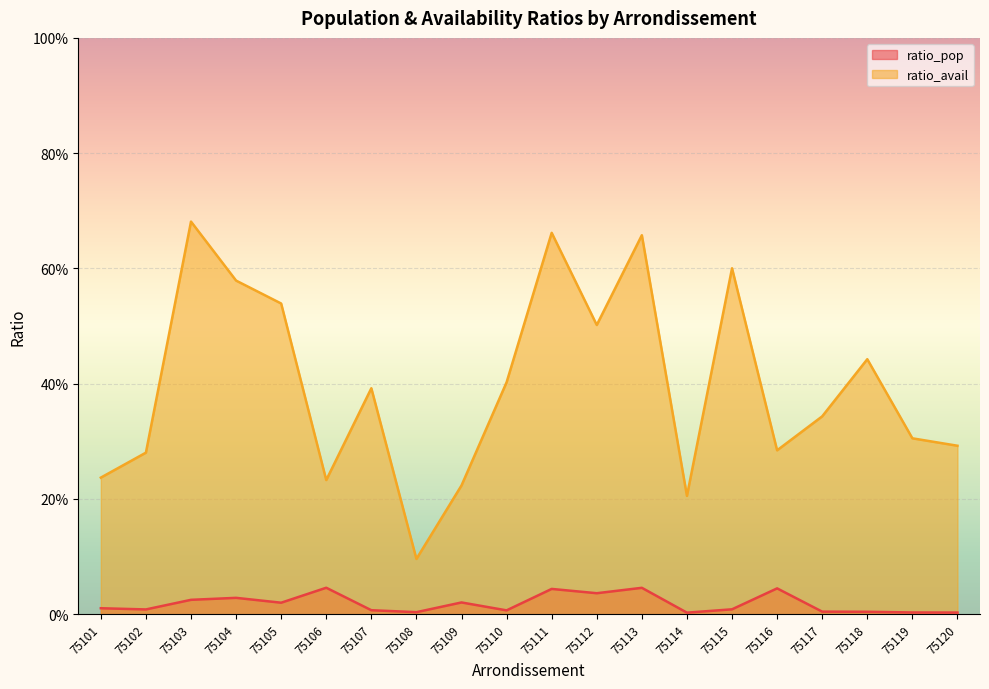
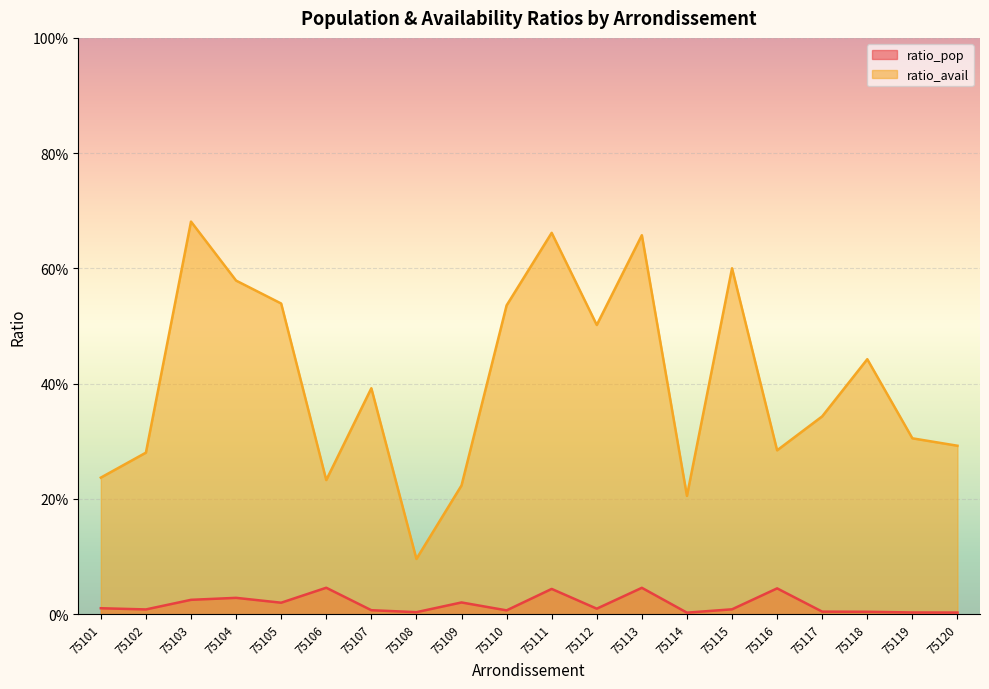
  {
    "ratio_pop": {
      "75101": "1%",
      "75102": "1%",
      "75103": "2%",
      "75104": "3%",
      "75105": "2%",
      "75106": "5%",
      "75107": "1%",
      "75108": "0%",
      "75109": "2%",
      "75110": "1%",
      "75111": "4%",
-     "75112": "4%",
+     "75112": "1%",
      "75113": "5%",
      "75114": "0%",
      "75115": "1%",
      "75116": "4%",
      "75117": "0%",
      "75118": "0%",
      "75119": "0%",
      "75120": "0%"
    },
    "ratio_avail": {
      "75101": "24%",
      "75102": "28%",
      "75103": "68%",
      "75104": "58%",
      "75105": "54%",
      "75106": "23%",
      "75107": "39%",
      "75108": "10%",
      "75109": "22%",
-     "75110": "40%",
+     "75110": "54%",
      "75111": "66%",
      "75112": "50%",
      "75113": "66%",
      "75114": "21%",
      "75115": "60%",
      "75116": "28%",
      "75117": "34%",
      "75118": "44%",
      "75119": "31%",
      "75120": "29%"
    }
  }
